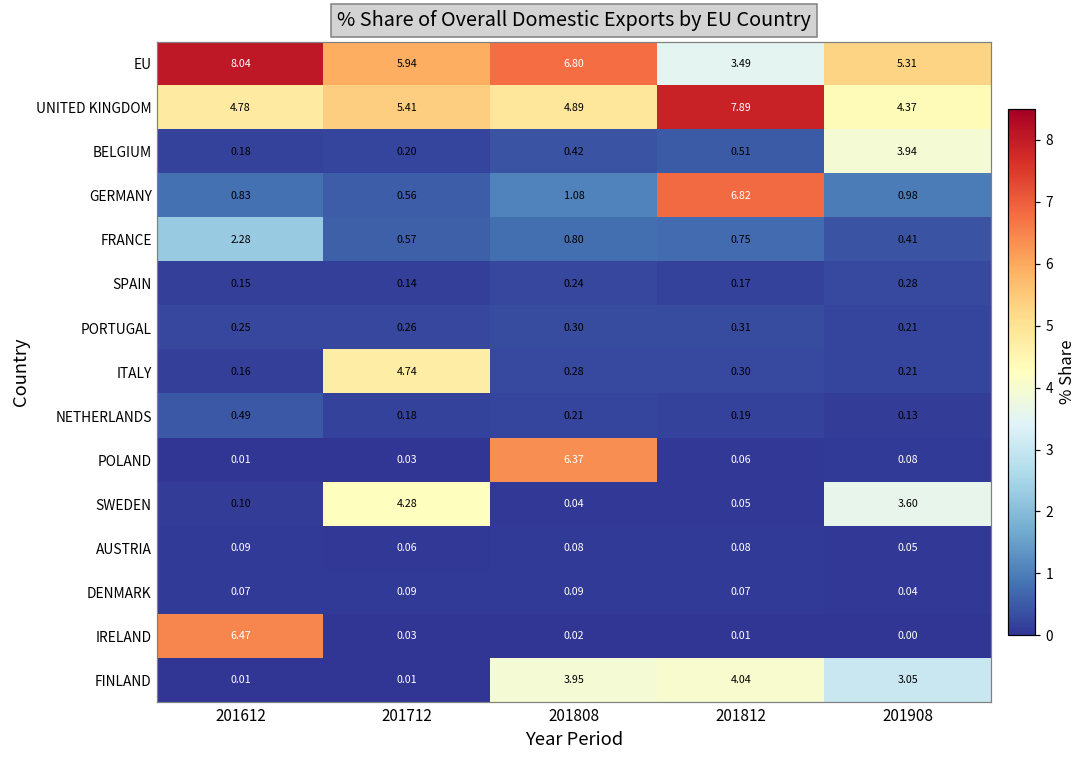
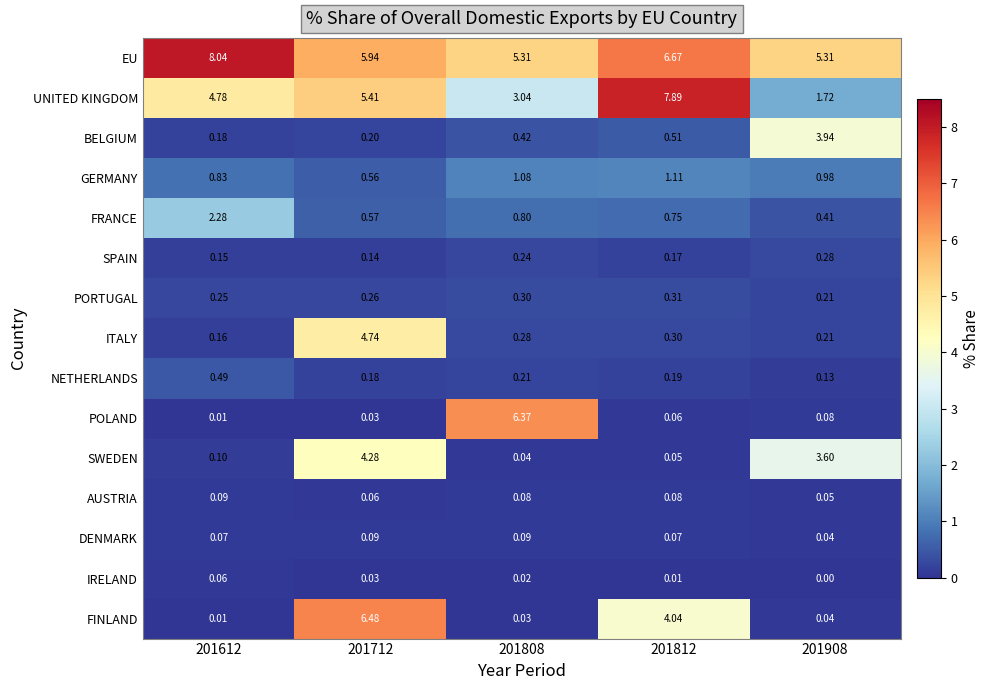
  {
    "EU": {
      "201612": 8.04,
      "201712": 5.94,
-     "201808": 6.80,
-     "201812": 3.49,
+     "201808": 5.31,
+     "201812": 6.67,
      "201908": 5.31
    },
    "UNITED KINGDOM": {
      "201612": 4.78,
      "201712": 5.41,
-     "201808": 4.89,
+     "201808": 3.04,
      "201812": 7.89,
-     "201908": 4.37
+     "201908": 1.72
    },
    "BELGIUM": {
      "201612": 0.18,
      "201712": 0.20,
      "201808": 0.42,
      "201812": 0.51,
      "201908": 3.94
    },
    "GERMANY": {
      "201612": 0.83,
      "201712": 0.56,
      "201808": 1.08,
-     "201812": 6.82,
+     "201812": 1.11,
      "201908": 0.98
    },
    "FRANCE": {
      "201612": 2.28,
      "201712": 0.57,
      "201808": 0.80,
      "201812": 0.75,
      "201908": 0.41
    },
    "SPAIN": {
      "201612": 0.15,
      "201712": 0.14,
      "201808": 0.24,
      "201812": 0.17,
      "201908": 0.28
    },
    "PORTUGAL": {
      "201612": 0.25,
      "201712": 0.26,
      "201808": 0.30,
      "201812": 0.31,
      "201908": 0.21
    },
    "ITALY": {
      "201612": 0.16,
      "201712": 4.74,
      "201808": 0.28,
      "201812": 0.30,
      "201908": 0.21
    },
    "NETHERLANDS": {
      "201612": 0.49,
      "201712": 0.18,
      "201808": 0.21,
      "201812": 0.19,
      "201908": 0.13
    },
    "POLAND": {
      "201612": 0.01,
      "201712": 0.03,
      "201808": 6.37,
      "201812": 0.06,
      "201908": 0.08
    },
    "SWEDEN": {
      "201612": 0.10,
      "201712": 4.28,
      "201808": 0.04,
      "201812": 0.05,
      "201908": 3.60
    },
    "AUSTRIA": {
      "201612": 0.09,
      "201712": 0.06,
      "201808": 0.08,
      "201812": 0.08,
      "201908": 0.05
    },
    "DENMARK": {
      "201612": 0.07,
      "201712": 0.09,
      "201808": 0.09,
      "201812": 0.07,
      "201908": 0.04
    },
    "IRELAND": {
-     "201612": 6.47,
+     "201612": 0.06,
      "201712": 0.03,
      "201808": 0.02,
      "201812": 0.01,
      "201908": 0.00
    },
    "FINLAND": {
      "201612": 0.01,
-     "201712": 0.01,
-     "201808": 3.95,
+     "201712": 6.48,
+     "201808": 0.03,
      "201812": 4.04,
-     "201908": 3.05
+     "201908": 0.04
    }
  }
